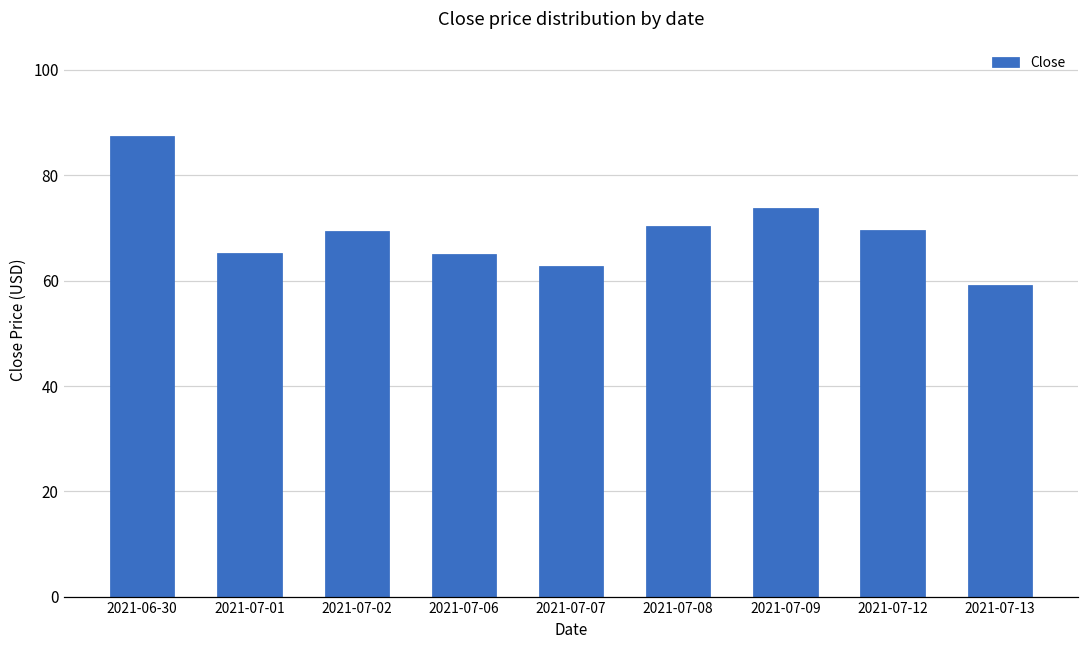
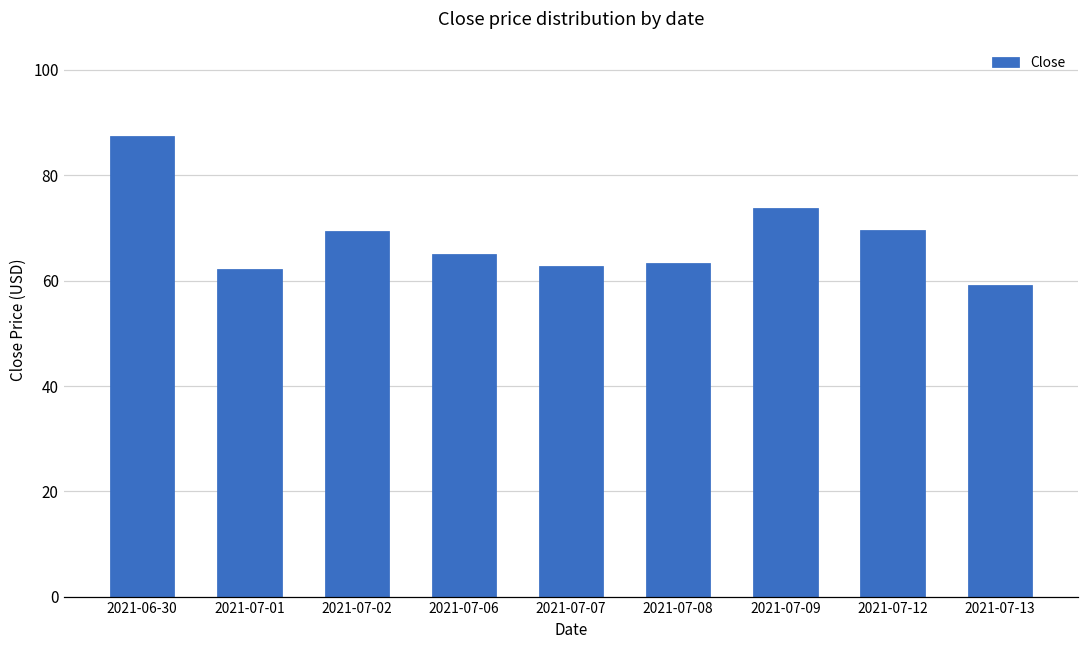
  {
    "2021-06-30": 87,
-   "2021-07-01": 65,
+   "2021-07-01": 62,
    "2021-07-02": 69,
    "2021-07-06": 65,
    "2021-07-07": 63,
-   "2021-07-08": 70,
+   "2021-07-08": 63,
    "2021-07-09": 74,
    "2021-07-12": 70,
    "2021-07-13": 59
  }
